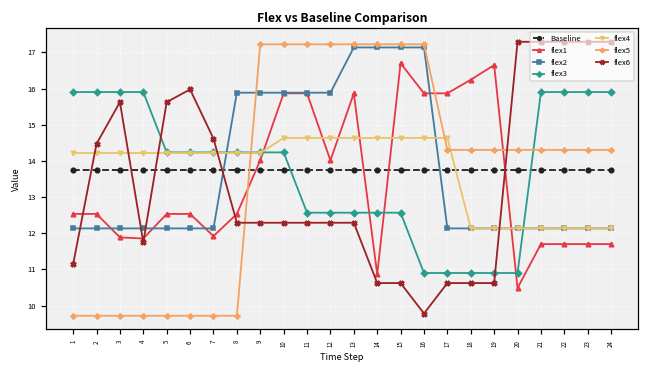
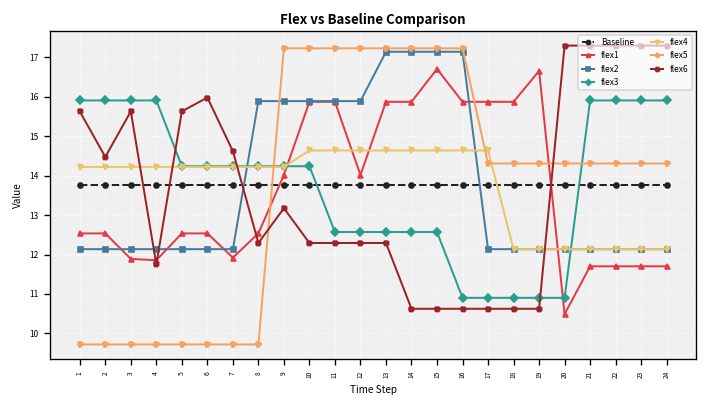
  {
    "Baseline": {
      "1": 13.8,
      "2": 13.8,
      "3": 13.8,
      "4": 13.8,
      "5": 13.8,
      "6": 13.8,
      "7": 13.8,
      "8": 13.8,
      "9": 13.8,
      "10": 13.8,
      "11": 13.8,
      "12": 13.8,
      "13": 13.8,
      "14": 13.8,
      "15": 13.8,
      "16": 13.8,
      "17": 13.8,
      "18": 13.8,
      "19": 13.8,
      "20": 13.8,
      "21": 13.8,
      "22": 13.8,
      "23": 13.8,
      "24": 13.8
    },
    "flex1": {
      "1": 12.5,
      "2": 12.5,
      "3": 11.9,
      "4": 11.9,
      "5": 12.5,
      "6": 12.5,
      "7": 11.9,
      "8": 12.5,
      "9": 14.0,
      "12": 14.0,
      "13": 15.9,
-     "14": 10.9,
+     "14": 15.9,
      "15": 16.7,
      "16": 15.9,
      "17": 15.9,
-     "18": 16.2,
+     "18": 15.9,
      "19": 16.7,
      "20": 10.5,
      "21": 11.7,
      "22": 11.7,
      "23": 11.7,
      "24": 11.7
    },
    "flex6": {
-     "1": 11.1,
+     "1": 15.6,
      "2": 14.5,
      "3": 15.6,
      "4": 11.7,
      "5": 15.6,
      "6": 16.0,
      "7": 14.6,
      "8": 12.3,
-     "9": 12.3,
+     "9": 13.2,
      "10": 12.3,
      "11": 12.3,
      "12": 12.3,
      "13": 12.3,
      "14": 10.6,
      "15": 10.6,
-     "16": 9.8,
+     "16": 10.6,
      "17": 10.6,
      "18": 10.6,
      "19": 10.6,
      "20": 17.3
    }
  }
